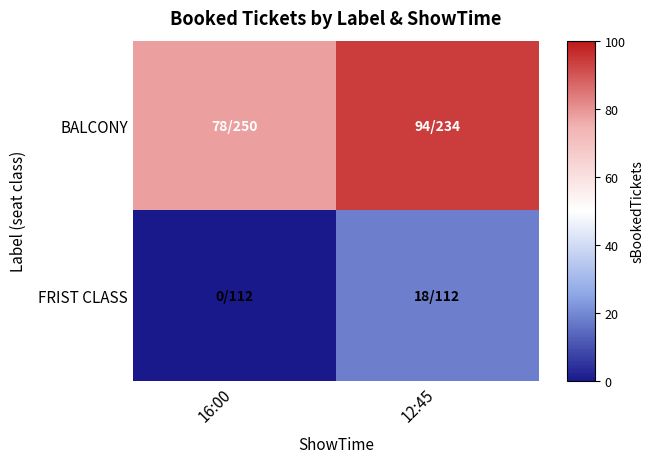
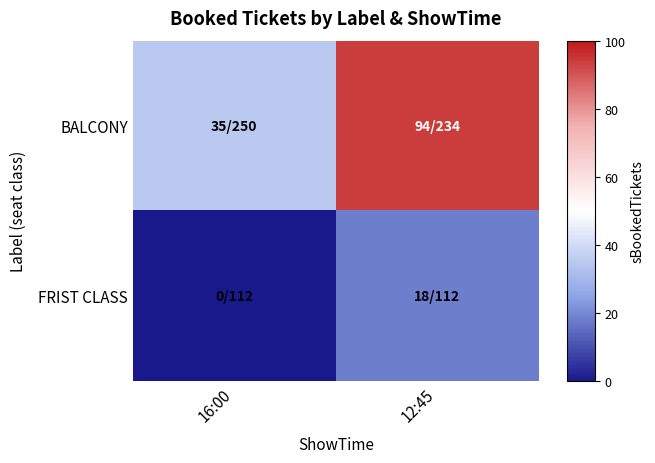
  {
    "BALCONY": {
-     "16:00": 78
+     "16:00": 35
    }
  }
